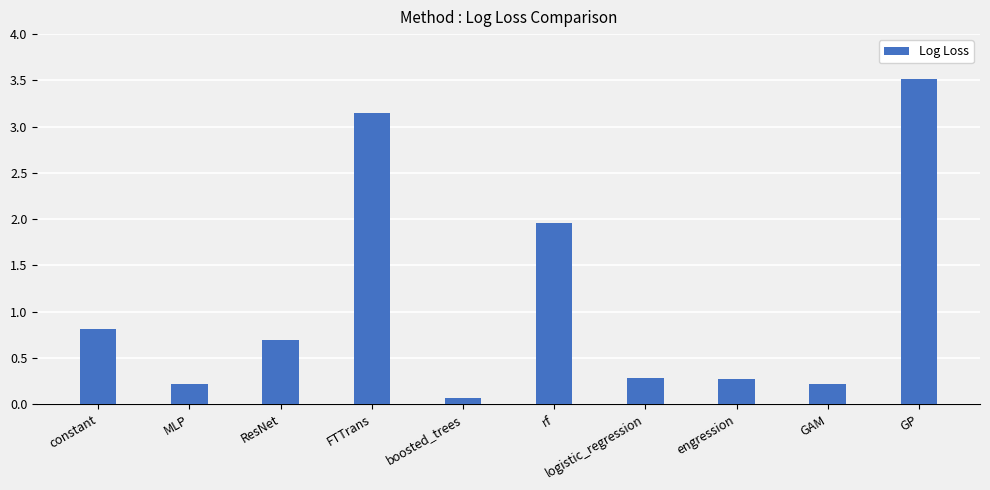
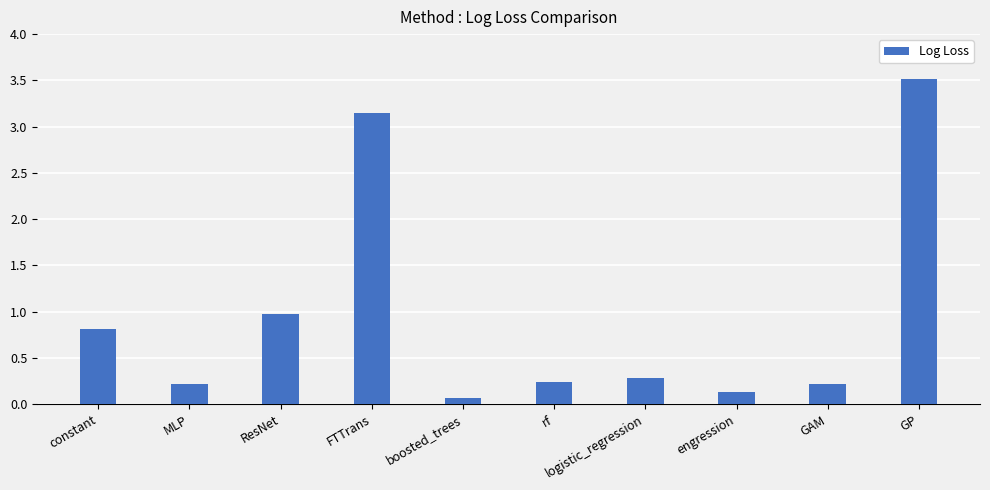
  {
    "constant": 0.8,
    "MLP": 0.2,
-   "ResNet": 0.7,
+   "ResNet": 1.0,
    "FTTrans": 3.2,
    "boosted_trees": 0.1,
-   "rf": 2.0,
+   "rf": 0.2,
    "logistic_regression": 0.3,
-   "engression": 0.3,
+   "engression": 0.1,
    "GAM": 0.2,
    "GP": 3.5
  }
